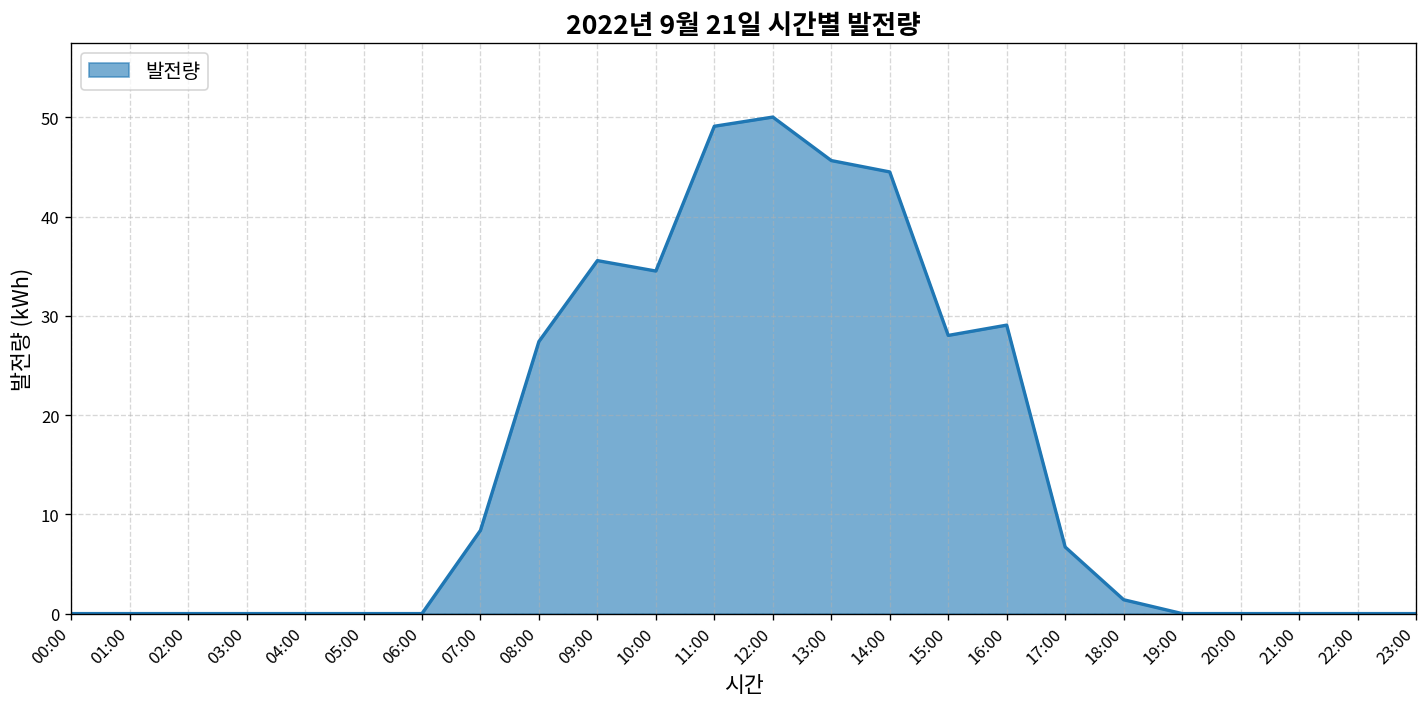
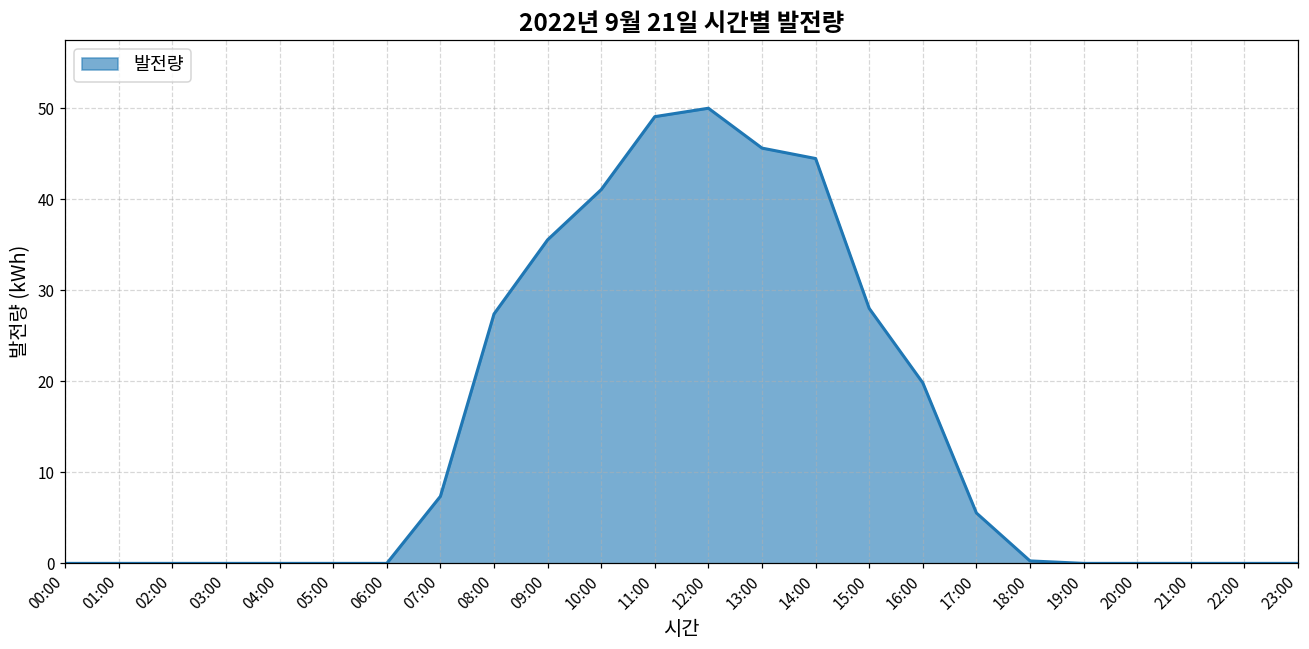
  {
    "00:00": 0,
    "01:00": 0,
    "02:00": 0,
    "03:00": 0,
    "04:00": 0,
    "05:00": 0,
    "06:00": 0,
-   "07:00": 8,
+   "07:00": 7,
    "08:00": 27,
    "09:00": 36,
-   "10:00": 35,
+   "10:00": 41,
    "11:00": 49,
    "12:00": 50,
    "13:00": 46,
    "14:00": 44,
    "15:00": 28,
-   "16:00": 29,
-   "17:00": 7,
-   "18:00": 1,
+   "16:00": 20,
+   "17:00": 6,
+   "18:00": 0,
    "19:00": 0,
    "20:00": 0,
    "21:00": 0,
    "22:00": 0,
    "23:00": 0
  }
